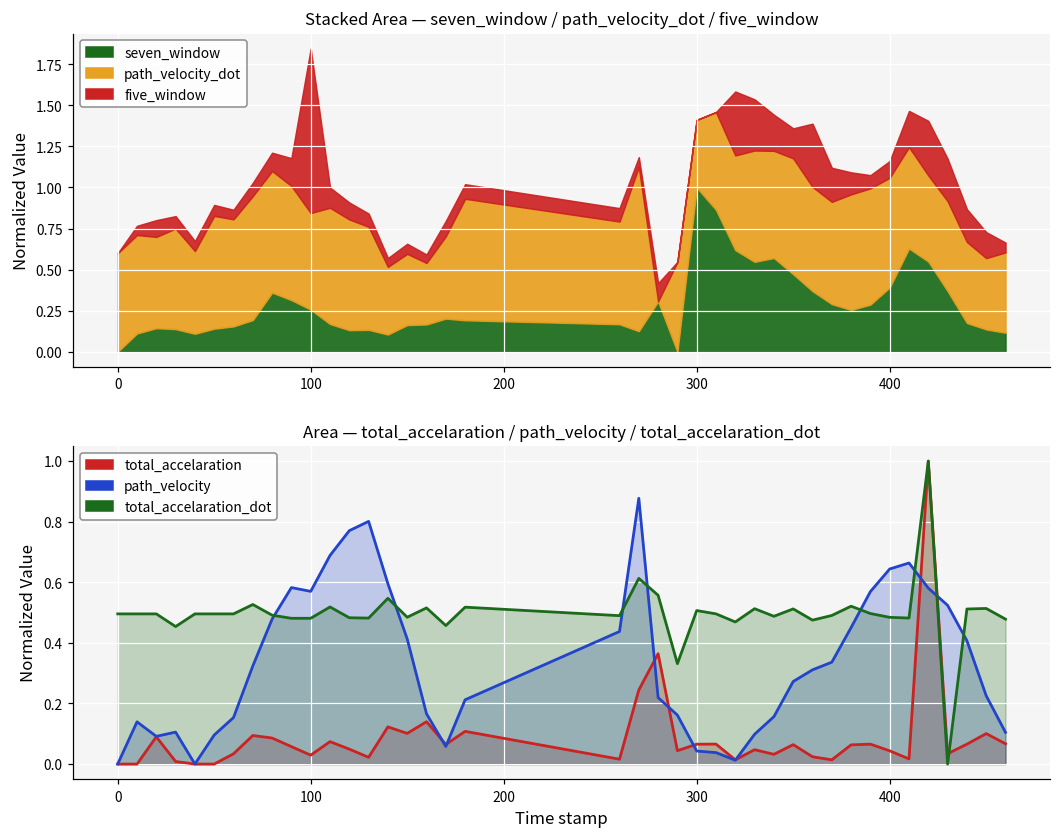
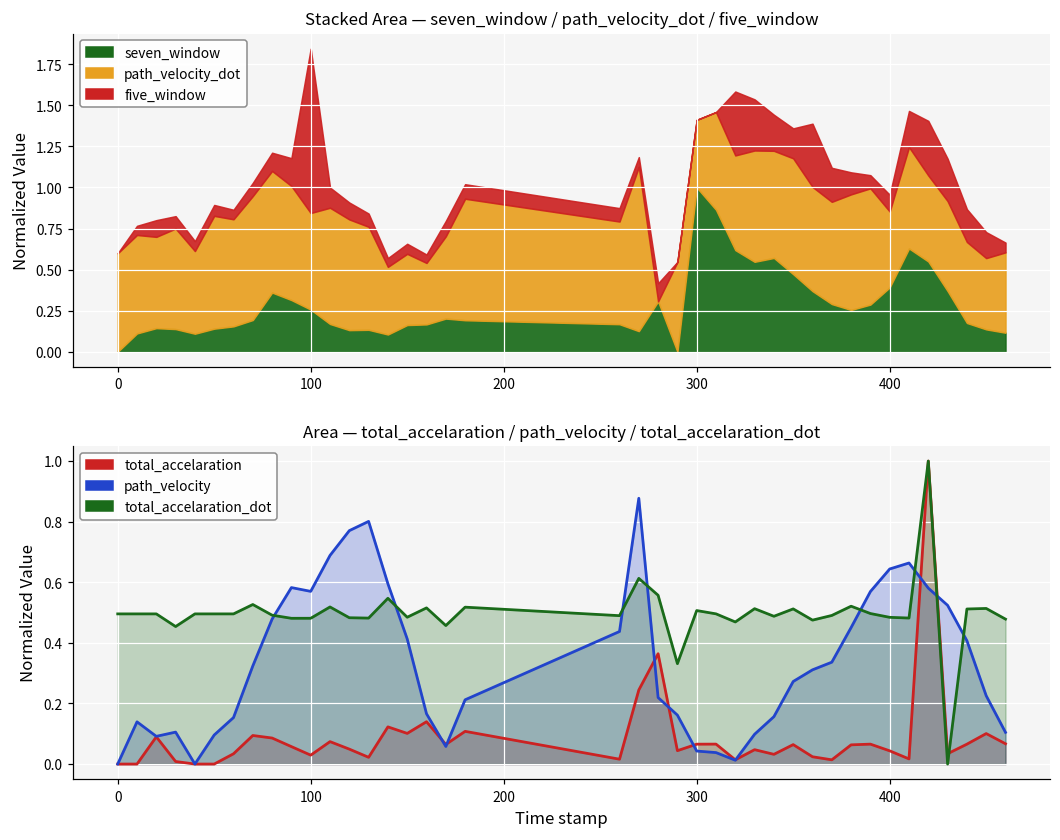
  {
    "Stacked Area — seven_window / path_velocity_dot / five_window": {
      "seven_window": {
        "0": 0.00,
        "100": 0.26,
        "300": 1.00,
        "400": 0.39
      },
      "path_velocity_dot": {
        "100": 0.59,
-       "400": 0.67
+       "400": 0.46
      },
      "five_window": {
        "100": 1.00,
        "400": 0.10
      }
    },
    "Area — total_accelaration / path_velocity / total_accelaration_dot": {
      "total_accelaration": {
        "100": 0.03,
        "300": 0.07,
        "400": 0.04
      },
      "path_velocity": {
        "100": 0.57,
        "300": 0.04,
        "400": 0.64
      },
      "total_accelaration_dot": {
        "0": 0.50,
        "100": 0.48,
        "300": 0.51,
        "400": 0.48
      }
    }
  }
